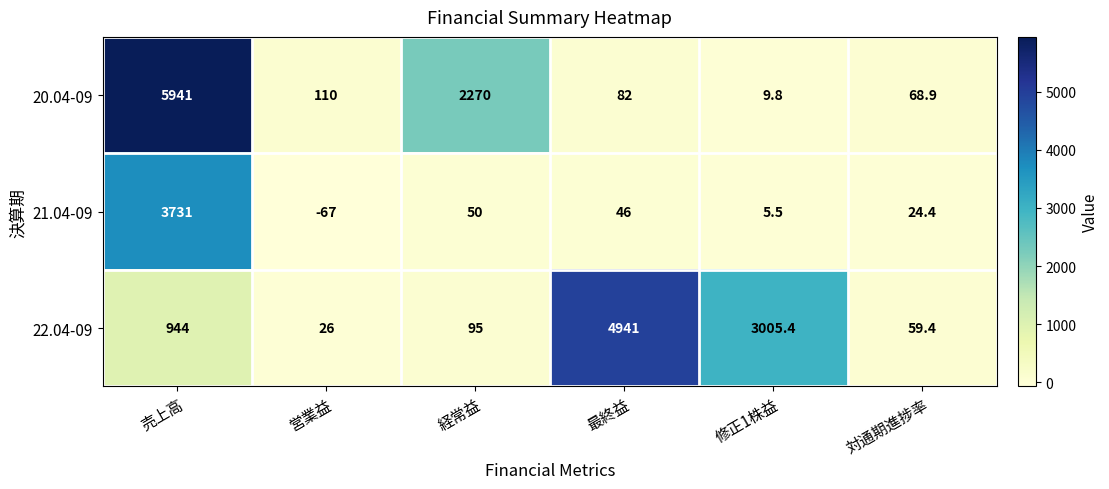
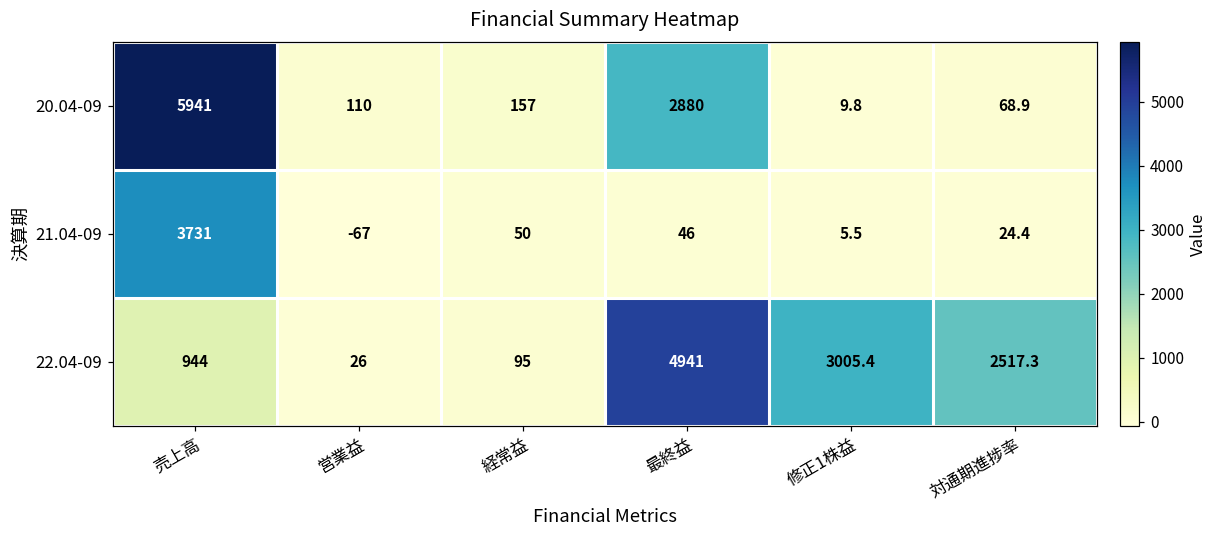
  {
    "20.04-09": {
      "売上高": 5941,
      "営業益": 110,
-     "経常益": 2270,
-     "最終益": 82,
+     "経常益": 157,
+     "最終益": 2880,
      "修正1株益": 9.8,
      "対通期進捗率": 68.9
    },
    "21.04-09": {
      "売上高": 3731,
      "営業益": -67,
      "経常益": 50,
      "最終益": 46,
      "修正1株益": 5.5,
      "対通期進捗率": 24.4
    },
    "22.04-09": {
      "売上高": 944,
      "営業益": 26,
      "経常益": 95,
      "最終益": 4941,
      "修正1株益": 3005.4,
-     "対通期進捗率": 59.4
+     "対通期進捗率": 2517.3
    }
  }
